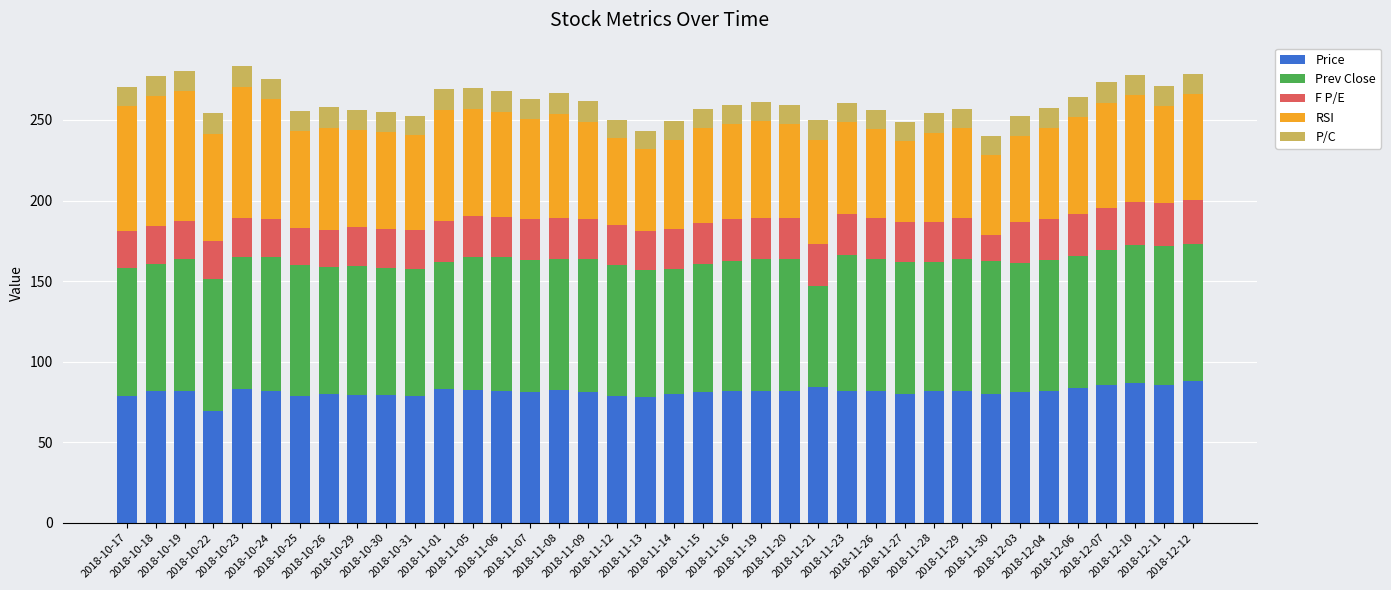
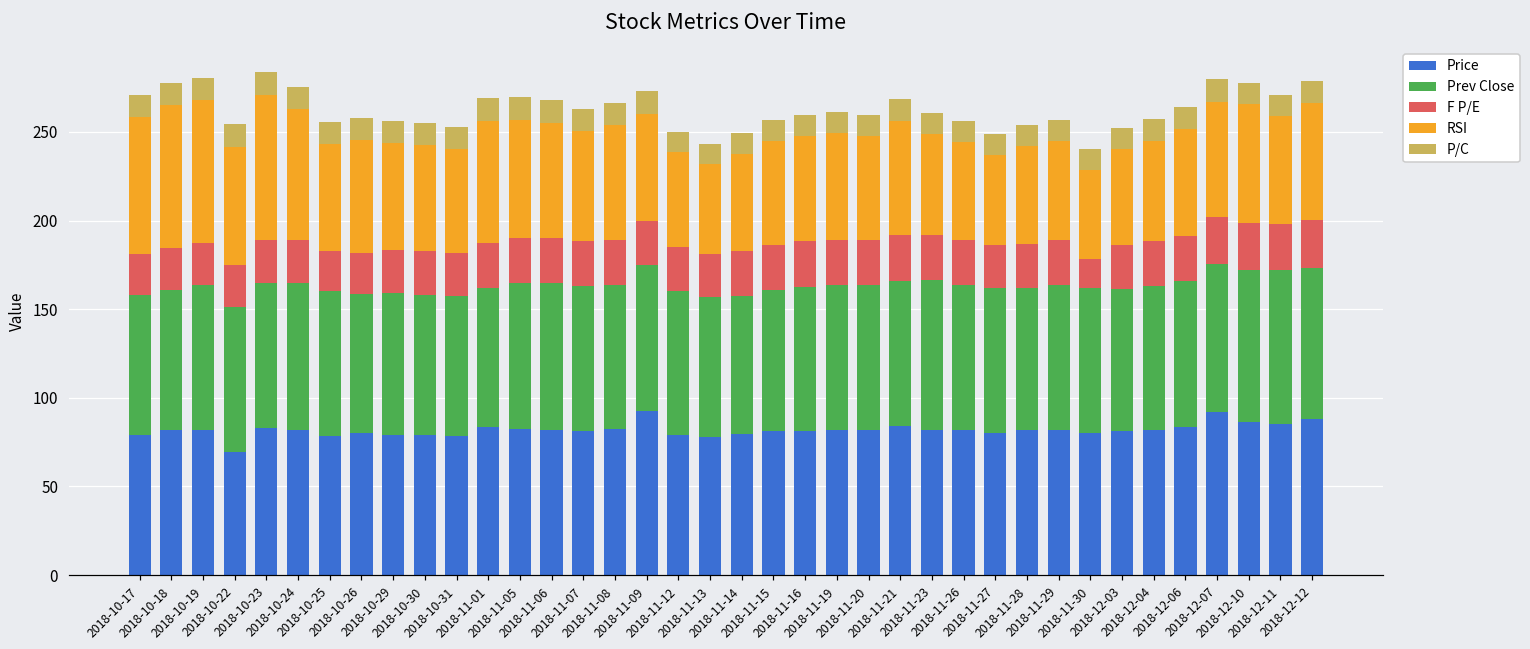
  {
    "Price": {
      "2018-10-17": 79,
      "2018-10-18": 82,
      "2018-10-19": 82,
      "2018-10-22": 69,
      "2018-10-23": 83,
      "2018-10-24": 82,
      "2018-10-25": 78,
      "2018-10-26": 80,
      "2018-10-29": 79,
      "2018-10-30": 79,
      "2018-10-31": 79,
      "2018-11-01": 83,
      "2018-11-05": 83,
      "2018-11-06": 82,
      "2018-11-07": 81,
      "2018-11-08": 82,
-     "2018-11-09": 81,
+     "2018-11-09": 92,
      "2018-11-12": 79,
      "2018-11-13": 78,
      "2018-11-14": 80,
      "2018-11-15": 81,
      "2018-11-16": 82,
      "2018-11-19": 82,
      "2018-11-20": 82,
      "2018-11-21": 84,
      "2018-11-23": 82,
      "2018-11-26": 82,
      "2018-11-27": 80,
      "2018-11-28": 82,
      "2018-11-29": 82,
      "2018-11-30": 80,
      "2018-12-03": 81,
      "2018-12-04": 82,
      "2018-12-06": 84,
-     "2018-12-07": 86,
+     "2018-12-07": 92,
      "2018-12-10": 87,
      "2018-12-11": 85,
      "2018-12-12": 88
    },
    "Prev Close": {
      "2018-10-17": 79,
      "2018-10-18": 79,
      "2018-10-19": 82,
      "2018-10-22": 82,
      "2018-10-23": 82,
      "2018-10-24": 83,
      "2018-10-25": 82,
      "2018-10-26": 78,
      "2018-10-29": 80,
      "2018-10-30": 79,
      "2018-10-31": 79,
      "2018-11-01": 79,
      "2018-11-05": 82,
      "2018-11-06": 83,
      "2018-11-07": 82,
      "2018-11-08": 81,
      "2018-11-09": 82,
      "2018-11-12": 81,
      "2018-11-13": 79,
      "2018-11-14": 78,
      "2018-11-15": 80,
      "2018-11-16": 81,
      "2018-11-19": 82,
      "2018-11-20": 82,
-     "2018-11-21": 63,
+     "2018-11-21": 82,
      "2018-11-23": 84,
      "2018-11-26": 82,
      "2018-11-27": 82,
      "2018-11-28": 80,
      "2018-11-29": 82,
      "2018-11-30": 82,
      "2018-12-03": 80,
      "2018-12-04": 81,
      "2018-12-06": 82,
      "2018-12-07": 84,
      "2018-12-10": 86,
      "2018-12-11": 87,
      "2018-12-12": 85
    },
    "F P/E": {
      "2018-10-17": 23,
      "2018-10-18": 24,
      "2018-10-19": 24,
      "2018-10-22": 24,
      "2018-10-23": 24,
      "2018-10-24": 24,
      "2018-10-25": 23,
      "2018-10-26": 23,
      "2018-10-29": 24,
      "2018-10-30": 24,
      "2018-10-31": 24,
      "2018-11-01": 26,
      "2018-11-05": 25,
      "2018-11-06": 25,
      "2018-11-07": 25,
      "2018-11-08": 25,
      "2018-11-09": 25,
      "2018-11-12": 25,
      "2018-11-13": 24,
      "2018-11-14": 25,
      "2018-11-15": 25,
      "2018-11-16": 26,
      "2018-11-19": 26,
      "2018-11-20": 25,
      "2018-11-21": 26,
      "2018-11-23": 26,
      "2018-11-26": 25,
      "2018-11-27": 25,
      "2018-11-28": 25,
      "2018-11-29": 25,
      "2018-11-30": 16,
      "2018-12-03": 25,
      "2018-12-04": 25,
      "2018-12-06": 26,
      "2018-12-07": 26,
      "2018-12-10": 27,
      "2018-12-11": 26,
      "2018-12-12": 27
    },
    "RSI": {
      "2018-10-17": 78,
      "2018-10-18": 81,
      "2018-10-19": 81,
      "2018-10-22": 66,
      "2018-10-23": 82,
      "2018-10-24": 74,
      "2018-10-25": 60,
      "2018-10-26": 63,
      "2018-10-29": 60,
      "2018-10-30": 60,
      "2018-10-31": 59,
      "2018-11-01": 69,
      "2018-11-05": 66,
      "2018-11-06": 65,
      "2018-11-07": 62,
      "2018-11-08": 65,
      "2018-11-09": 60,
      "2018-11-12": 54,
      "2018-11-13": 50,
      "2018-11-14": 55,
      "2018-11-15": 59,
      "2018-11-16": 59,
      "2018-11-19": 60,
      "2018-11-20": 58,
      "2018-11-21": 64,
      "2018-11-23": 57,
      "2018-11-26": 56,
      "2018-11-27": 51,
      "2018-11-28": 55,
      "2018-11-29": 56,
      "2018-11-30": 50,
      "2018-12-03": 54,
      "2018-12-04": 56,
      "2018-12-06": 60,
      "2018-12-07": 65,
      "2018-12-10": 67,
      "2018-12-11": 61,
      "2018-12-12": 66
    },
    "P/C": {
      "2018-10-17": 12,
      "2018-10-18": 12,
      "2018-10-19": 12,
      "2018-10-22": 13,
      "2018-10-23": 13,
      "2018-10-24": 13,
      "2018-10-25": 12,
      "2018-10-26": 13,
      "2018-10-29": 12,
      "2018-10-30": 12,
      "2018-10-31": 12,
      "2018-11-01": 13,
      "2018-11-05": 13,
      "2018-11-06": 13,
      "2018-11-07": 13,
      "2018-11-08": 13,
      "2018-11-09": 13,
      "2018-11-12": 12,
      "2018-11-13": 12,
      "2018-11-14": 12,
      "2018-11-15": 12,
      "2018-11-16": 12,
      "2018-11-19": 12,
      "2018-11-20": 12,
      "2018-11-21": 12,
      "2018-11-23": 12,
      "2018-11-26": 12,
      "2018-11-27": 12,
      "2018-11-28": 12,
      "2018-11-29": 12,
      "2018-11-30": 12,
      "2018-12-03": 12,
      "2018-12-04": 12,
      "2018-12-06": 12,
      "2018-12-07": 13,
      "2018-12-10": 12,
      "2018-12-11": 12,
      "2018-12-12": 12
    }
  }
